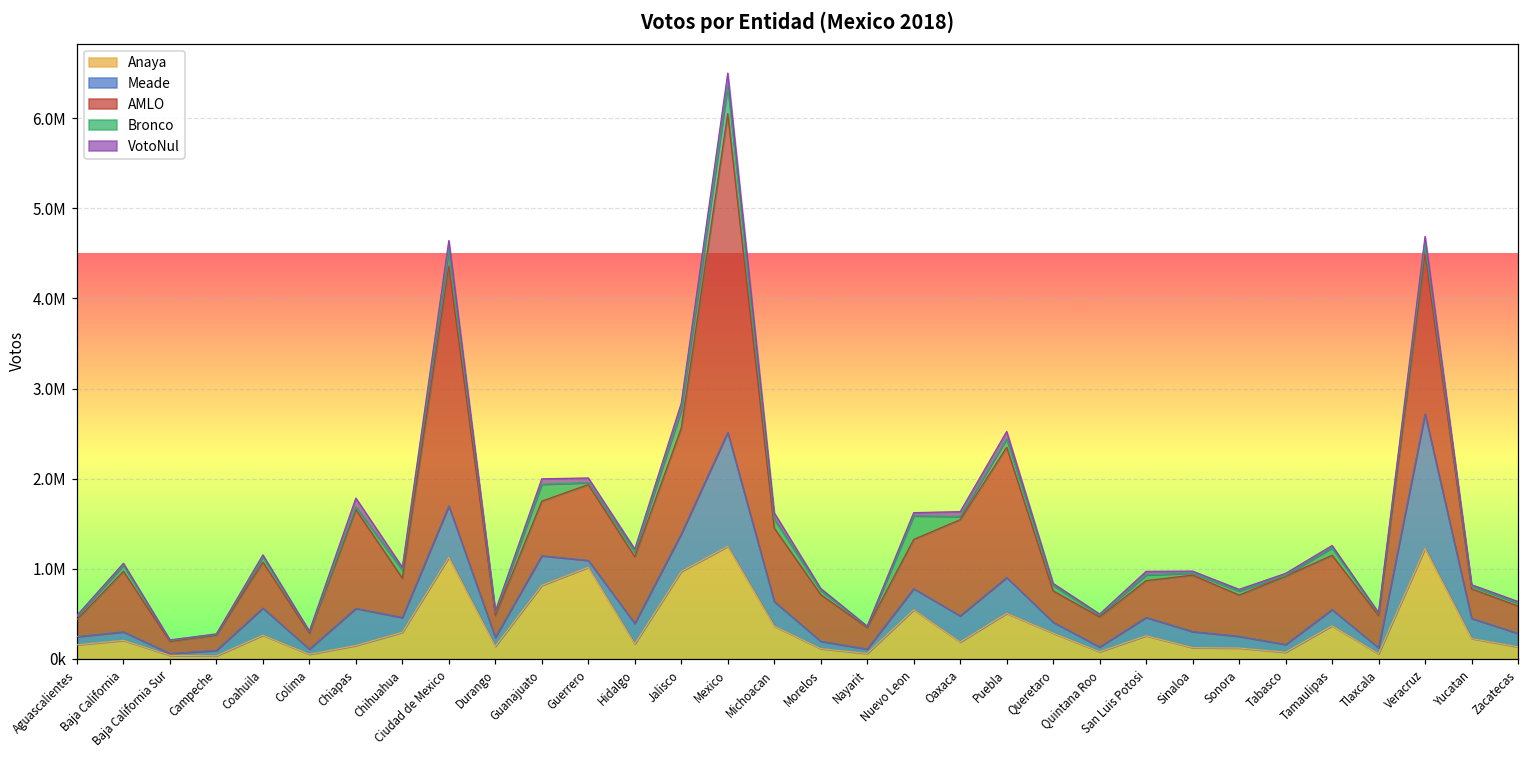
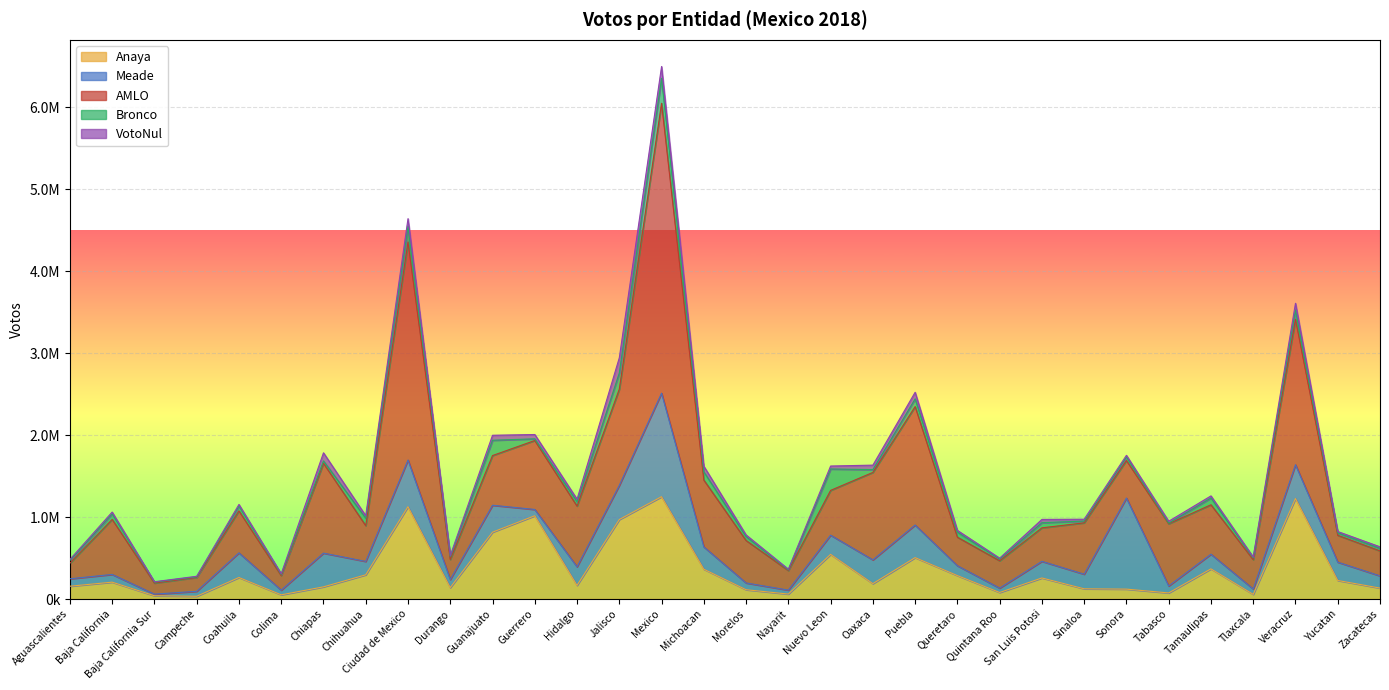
  {
    "Anaya": {
      "Aguascalientes": 200000,
      "Baja California": 200000,
      "Campeche": 0,
      "Coahuila": 300000,
      "Colima": 100000,
      "Chiapas": 100000,
      "Chihuahua": 300000,
      "Ciudad de Mexico": 1100000,
      "Durango": 100000,
      "Guanajuato": 800000,
      "Guerrero": 1000000,
      "Hidalgo": 200000,
      "Jalisco": 1000000,
      "Mexico": 1200000,
      "Michoacan": 400000,
      "Morelos": 100000,
      "Nayarit": 100000,
      "Nuevo Leon": 500000,
      "Oaxaca": 200000,
      "Puebla": 500000,
      "Queretaro": 300000,
      "Quintana Roo": 100000,
      "San Luis Potosi": 300000,
      "Sinaloa": 100000,
      "Sonora": 100000,
      "Tabasco": 100000,
      "Tamaulipas": 400000,
      "Tlaxcala": 100000,
      "Veracruz": 1200000,
      "Yucatan": 200000,
      "Zacatecas": 100000
    },
    "Meade": {
      "Aguascalientes": 100000,
      "Baja California": 100000,
      "Campeche": 100000,
      "Coahuila": 300000,
      "Colima": 100000,
      "Chiapas": 400000,
      "Chihuahua": 200000,
      "Ciudad de Mexico": 600000,
      "Durango": 100000,
      "Guanajuato": 300000,
      "Guerrero": 100000,
      "Hidalgo": 200000,
      "Jalisco": 400000,
      "Mexico": 1300000,
      "Michoacan": 300000,
      "Morelos": 100000,
      "Nayarit": 0,
      "Nuevo Leon": 200000,
      "Oaxaca": 300000,
      "Puebla": 400000,
      "Queretaro": 100000,
      "Quintana Roo": 100000,
      "San Luis Potosi": 200000,
      "Sinaloa": 200000,
-     "Sonora": 100000,
+     "Sonora": 1100000,
      "Tabasco": 100000,
      "Tamaulipas": 200000,
      "Tlaxcala": 100000,
-     "Veracruz": 1500000,
+     "Veracruz": 400000,
      "Yucatan": 200000,
      "Zacatecas": 100000
    },
    "AMLO": {
      "Aguascalientes": 200000,
      "Baja California": 700000,
      "Coahuila": 500000,
      "Chihuahua": 400000,
      "Ciudad de Mexico": 2700000,
      "Durango": 200000,
      "Guanajuato": 600000,
      "Hidalgo": 700000,
      "Jalisco": 1200000,
      "Mexico": 3500000,
      "Michoacan": 800000,
      "Morelos": 500000,
      "Nuevo Leon": 500000,
      "Oaxaca": 1100000,
      "Puebla": 1400000,
      "Queretaro": 300000,
      "San Luis Potosi": 400000,
      "Sonora": 500000,
      "Tamaulipas": 600000,
      "Veracruz": 1800000
    },
    "Bronco": {
      "Chihuahua": 100000,
      "Ciudad de Mexico": 200000,
      "Guanajuato": 200000,
      "Hidalgo": 100000,
      "Jalisco": 200000,
      "Mexico": 300000,
      "Michoacan": 100000,
      "Nuevo Leon": 300000,
      "Oaxaca": 0,
      "Puebla": 100000,
      "San Luis Potosi": 100000,
      "Veracruz": 100000
    },
    "VotoNul": {
      "Chiapas": 100000,
      "Chihuahua": 0,
      "Ciudad de Mexico": 100000,
      "Guanajuato": 100000,
      "Guerrero": 100000,
      "Hidalgo": 0,
-     "Jalisco": 100000,
+     "Jalisco": 200000,
      "Mexico": 100000,
      "Michoacan": 100000,
      "Nuevo Leon": 0,
      "Oaxaca": 100000,
      "Puebla": 100000,
      "San Luis Potosi": 0,
      "Veracruz": 100000
    }
  }
